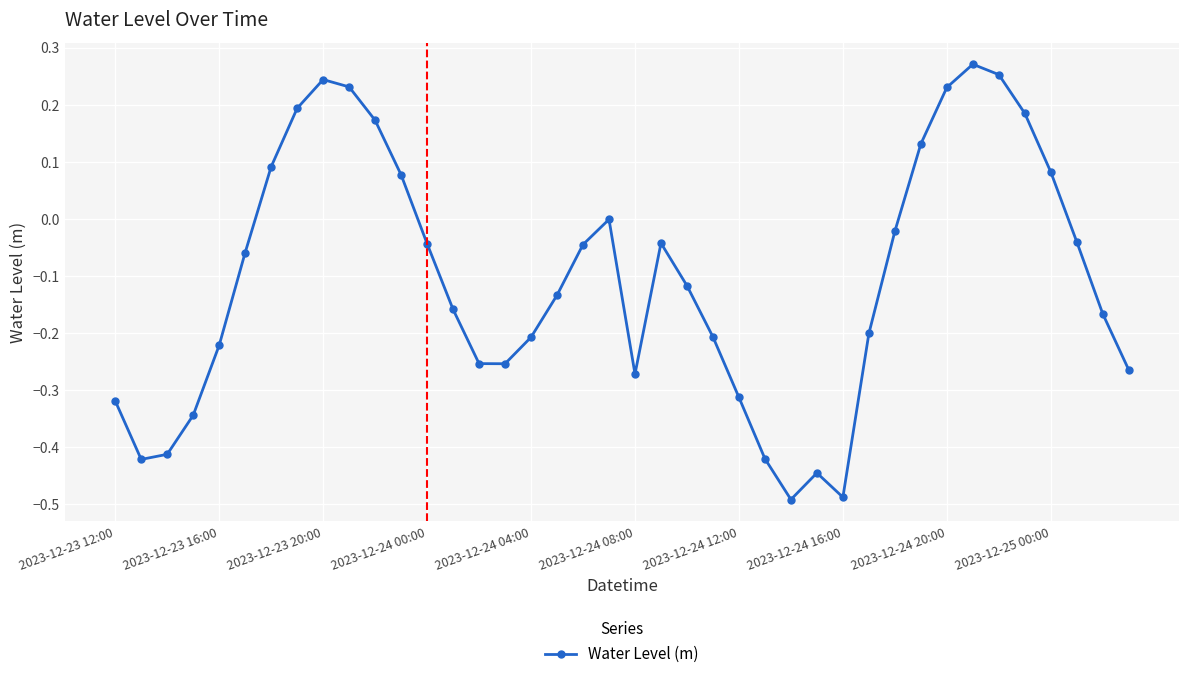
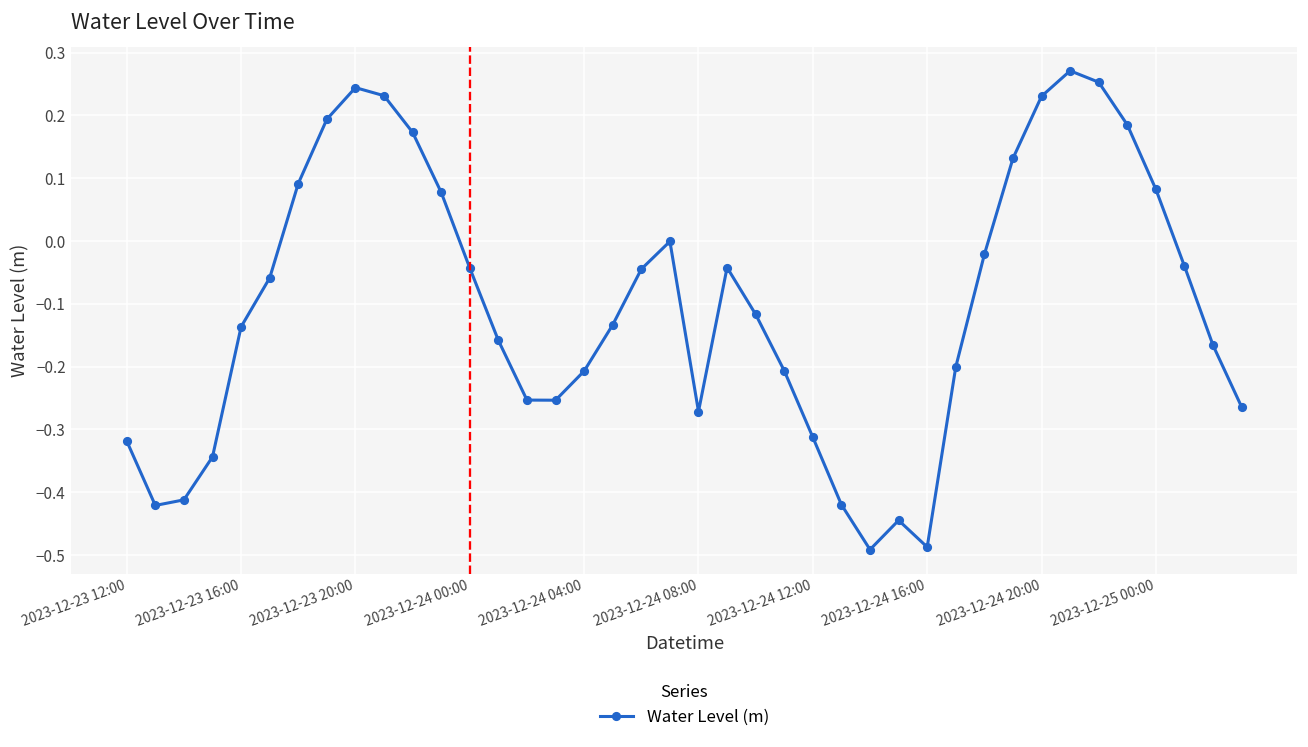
  {
    "2023-12-23 12:00": -0.32,
-   "2023-12-23 16:00": -0.22,
+   "2023-12-23 16:00": -0.14,
    "2023-12-23 20:00": 0.24,
    "2023-12-24 00:00": -0.04,
    "2023-12-24 04:00": -0.21,
    "2023-12-24 08:00": -0.27,
    "2023-12-24 12:00": -0.31,
    "2023-12-24 16:00": -0.49,
    "2023-12-24 20:00": 0.23,
    "2023-12-25 00:00": 0.08
  }
